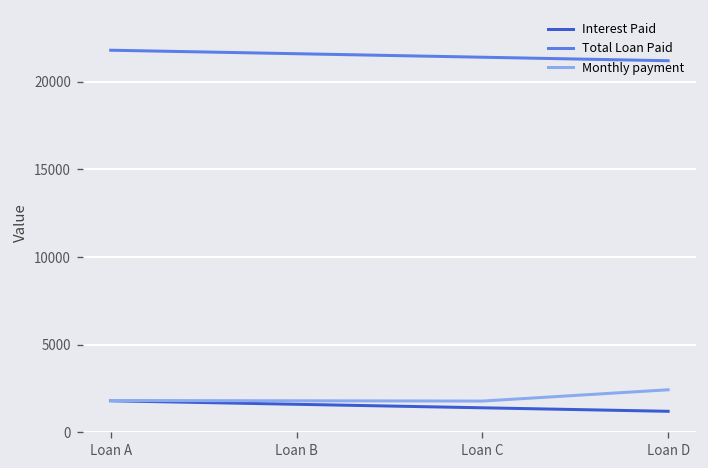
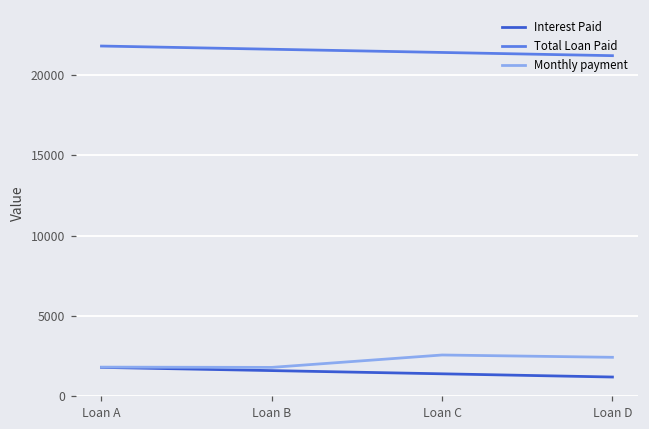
  {
    "Monthly payment": {
      "Loan B": 1800,
-     "Loan C": 1800,
+     "Loan C": 2600,
      "Loan D": 2400
    }
  }
